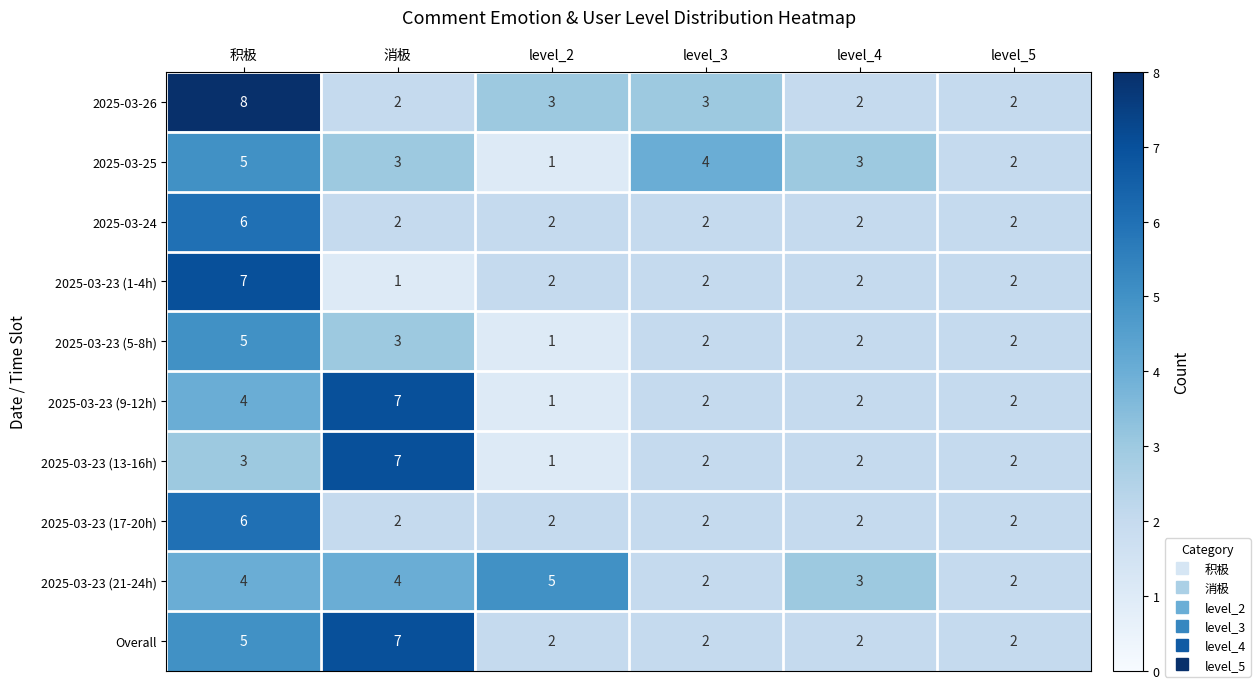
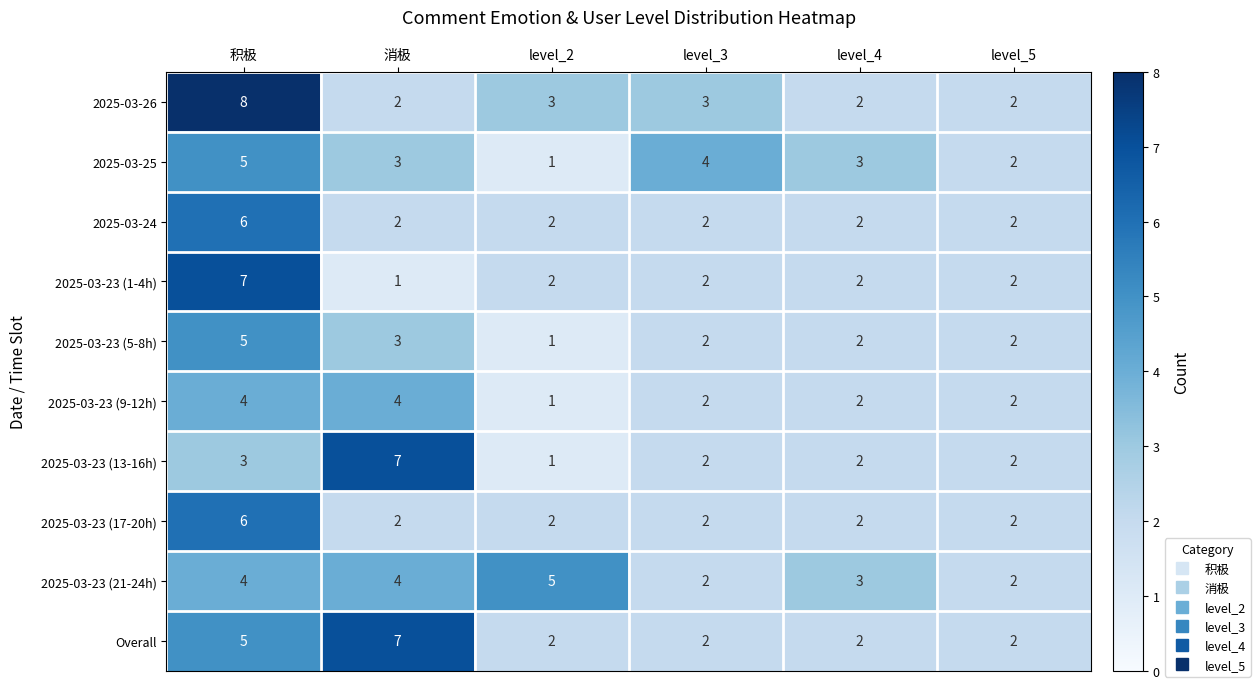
  {
    "2025-03-26": {
      "积极": 8,
      "消极": 2,
      "level_2": 3,
      "level_3": 3,
      "level_4": 2,
      "level_5": 2
    },
    "2025-03-25": {
      "积极": 5,
      "消极": 3,
      "level_2": 1,
      "level_3": 4,
      "level_4": 3,
      "level_5": 2
    },
    "2025-03-24": {
      "积极": 6,
      "消极": 2,
      "level_2": 2,
      "level_3": 2,
      "level_4": 2,
      "level_5": 2
    },
    "2025-03-23 (1-4h)": {
      "积极": 7,
      "消极": 1,
      "level_2": 2,
      "level_3": 2,
      "level_4": 2,
      "level_5": 2
    },
    "2025-03-23 (5-8h)": {
      "积极": 5,
      "消极": 3,
      "level_2": 1,
      "level_3": 2,
      "level_4": 2,
      "level_5": 2
    },
    "2025-03-23 (9-12h)": {
      "积极": 4,
-     "消极": 7,
+     "消极": 4,
      "level_2": 1,
      "level_3": 2,
      "level_4": 2,
      "level_5": 2
    },
    "2025-03-23 (13-16h)": {
      "积极": 3,
      "消极": 7,
      "level_2": 1,
      "level_3": 2,
      "level_4": 2,
      "level_5": 2
    },
    "2025-03-23 (17-20h)": {
      "积极": 6,
      "消极": 2,
      "level_2": 2,
      "level_3": 2,
      "level_4": 2,
      "level_5": 2
    },
    "2025-03-23 (21-24h)": {
      "积极": 4,
      "消极": 4,
      "level_2": 5,
      "level_3": 2,
      "level_4": 3,
      "level_5": 2
    },
    "Overall": {
      "积极": 5,
      "消极": 7,
      "level_2": 2,
      "level_3": 2,
      "level_4": 2,
      "level_5": 2
    }
  }
